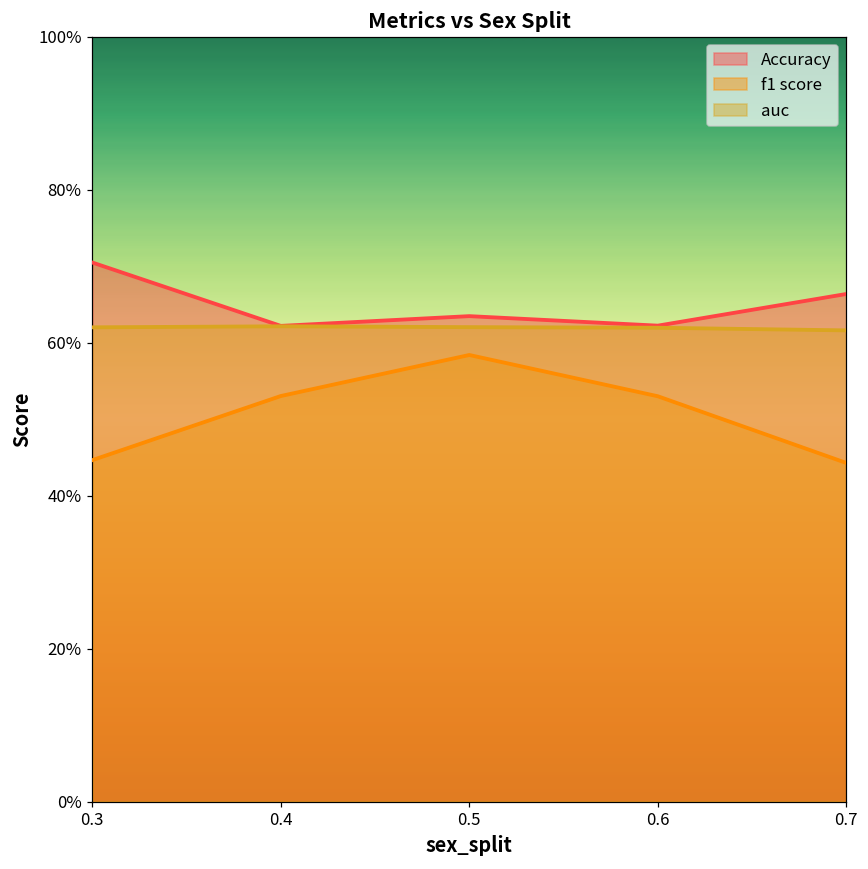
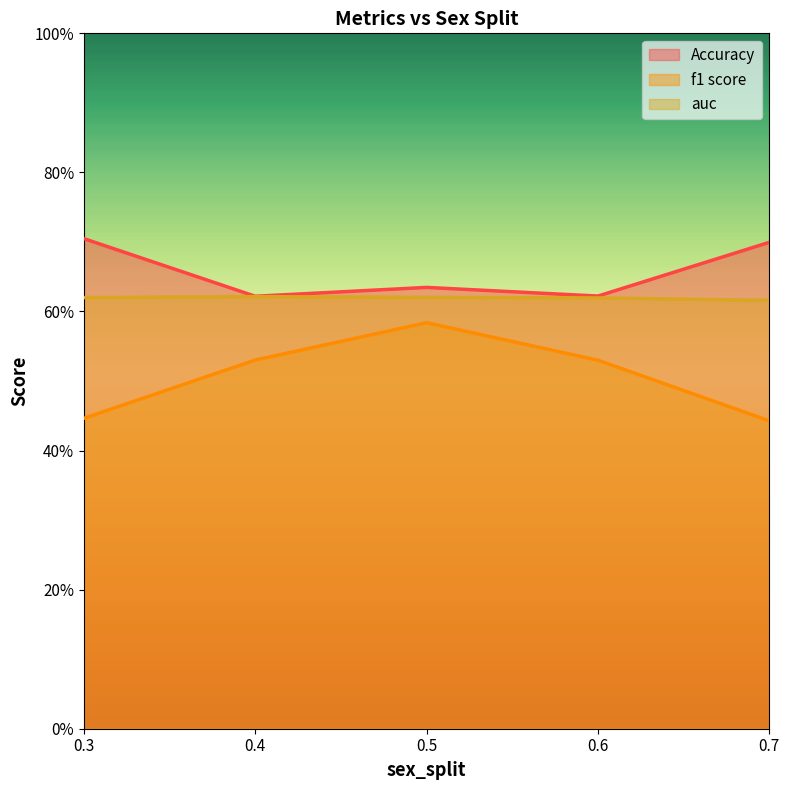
  {
    "Accuracy": {
      "0.3": "70%",
      "0.5": "63%",
-     "0.7": "66%"
+     "0.7": "70%"
    }
  }
